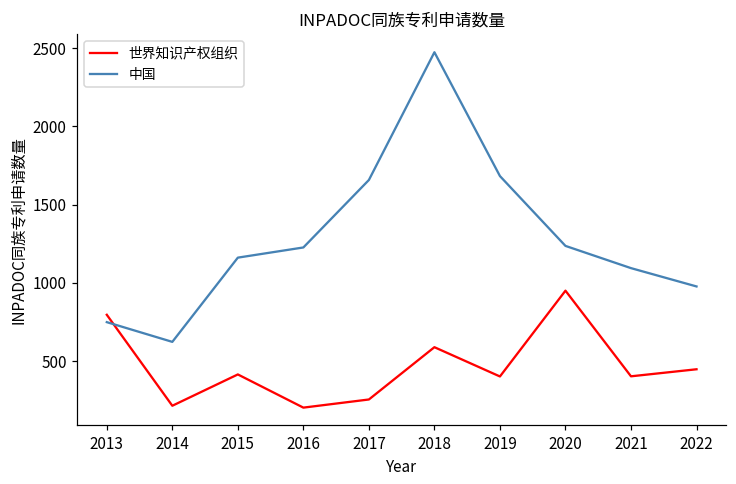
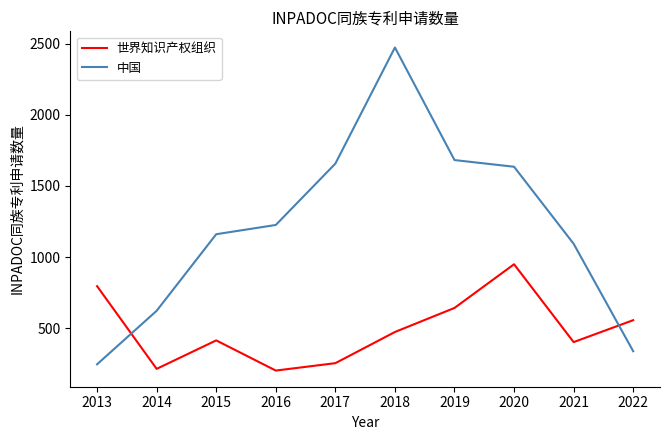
  {
    "世界知识产权组织": {
      "2013": 800,
      "2014": 220,
      "2015": 420,
      "2016": 200,
      "2017": 260,
-     "2018": 590,
-     "2019": 400,
+     "2018": 470,
+     "2019": 640,
      "2020": 950,
      "2021": 400,
-     "2022": 450
+     "2022": 560
    },
    "中国": {
-     "2013": 750,
+     "2013": 250,
      "2014": 620,
      "2015": 1160,
      "2016": 1230,
      "2017": 1660,
      "2018": 2470,
      "2019": 1680,
-     "2020": 1240,
+     "2020": 1640,
      "2021": 1090,
-     "2022": 980
+     "2022": 340
    }
  }
